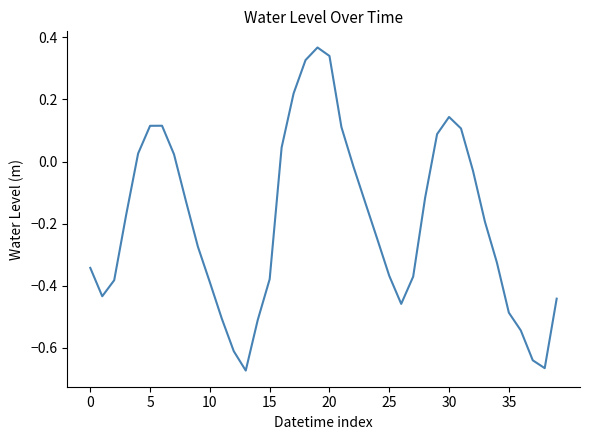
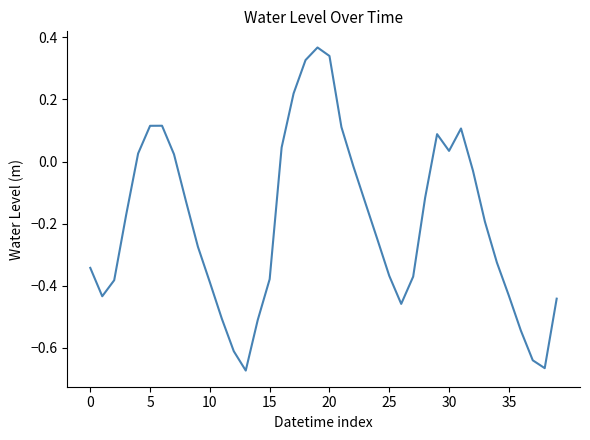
  {
    "0": -0.34,
    "5": 0.12,
    "10": -0.39,
    "15": -0.38,
    "20": 0.34,
    "25": -0.37,
-   "30": 0.14,
-   "35": -0.49
+   "30": 0.03,
+   "35": -0.43
  }
